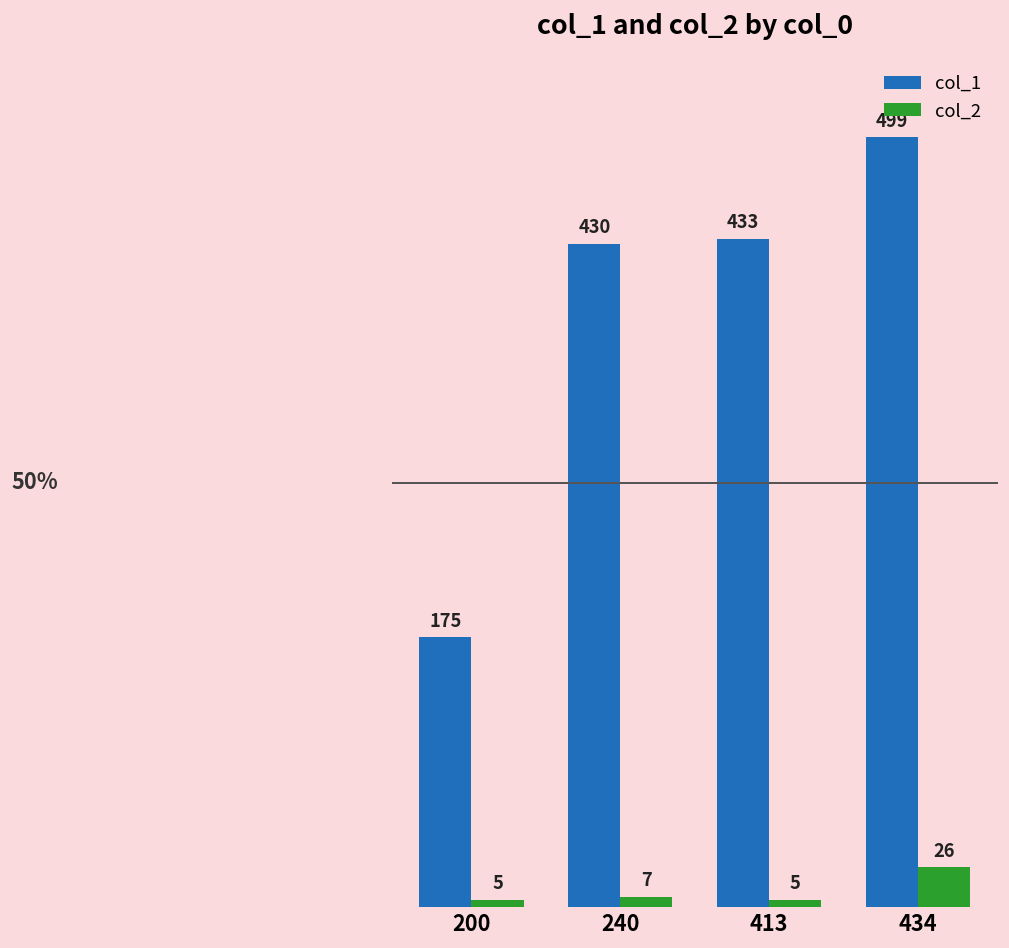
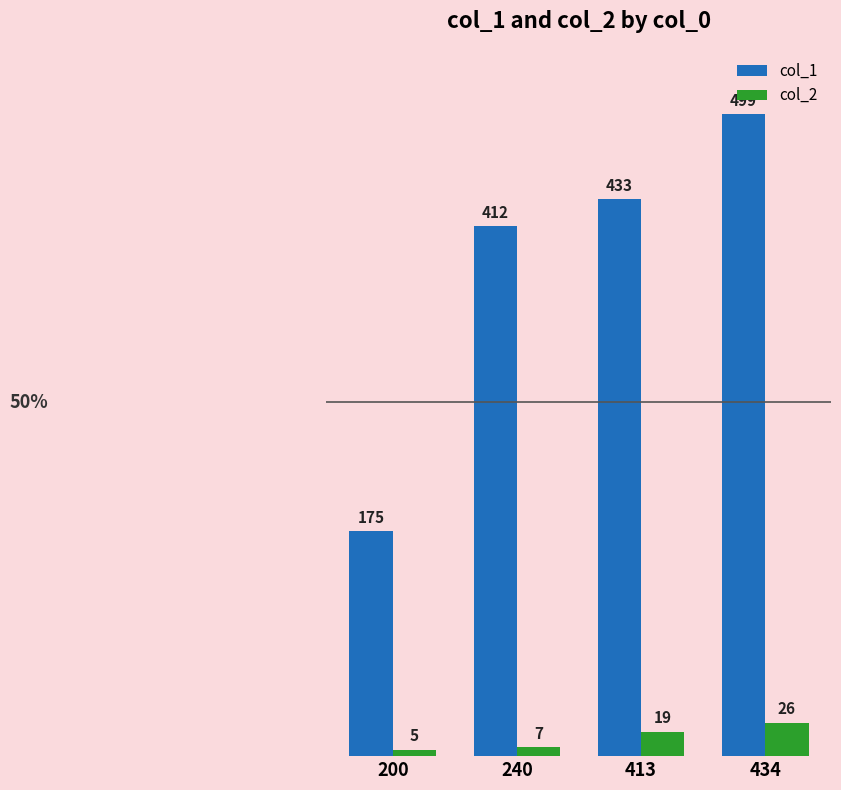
  {
    "col_1": {
      "200": 175,
-     "240": 430,
+     "240": 412,
      "413": 433,
      "434": 499
    },
    "col_2": {
      "200": 5,
      "240": 7,
-     "413": 5,
+     "413": 19,
      "434": 26
    }
  }
